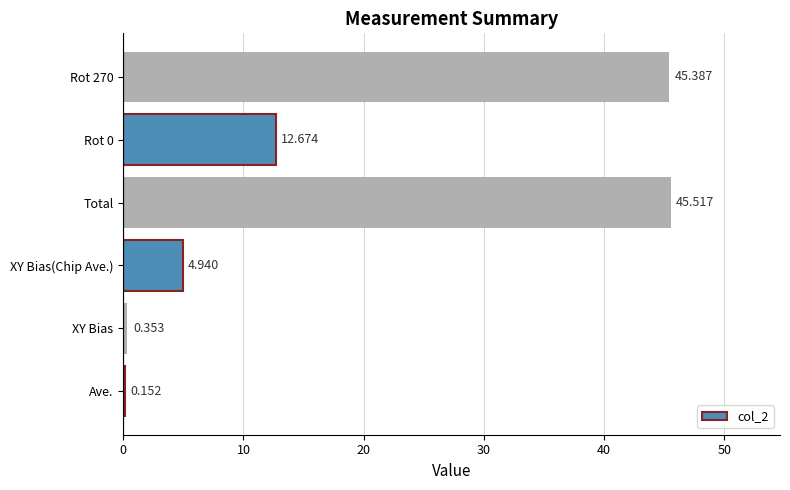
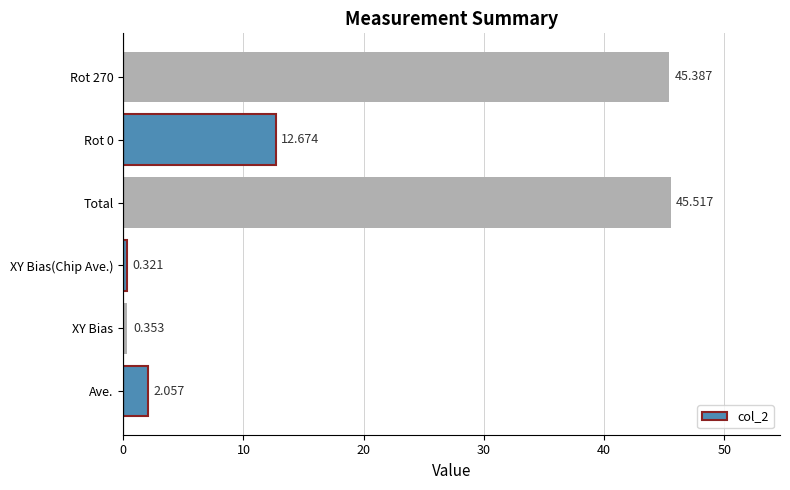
  {
    "Rot 270": 45.387,
    "Rot 0": 12.674,
    "Total": 45.517,
-   "XY Bias(Chip Ave.)": 4.940,
+   "XY Bias(Chip Ave.)": 0.321,
    "XY Bias": 0.353,
-   "Ave.": 0.152
+   "Ave.": 2.057
  }
